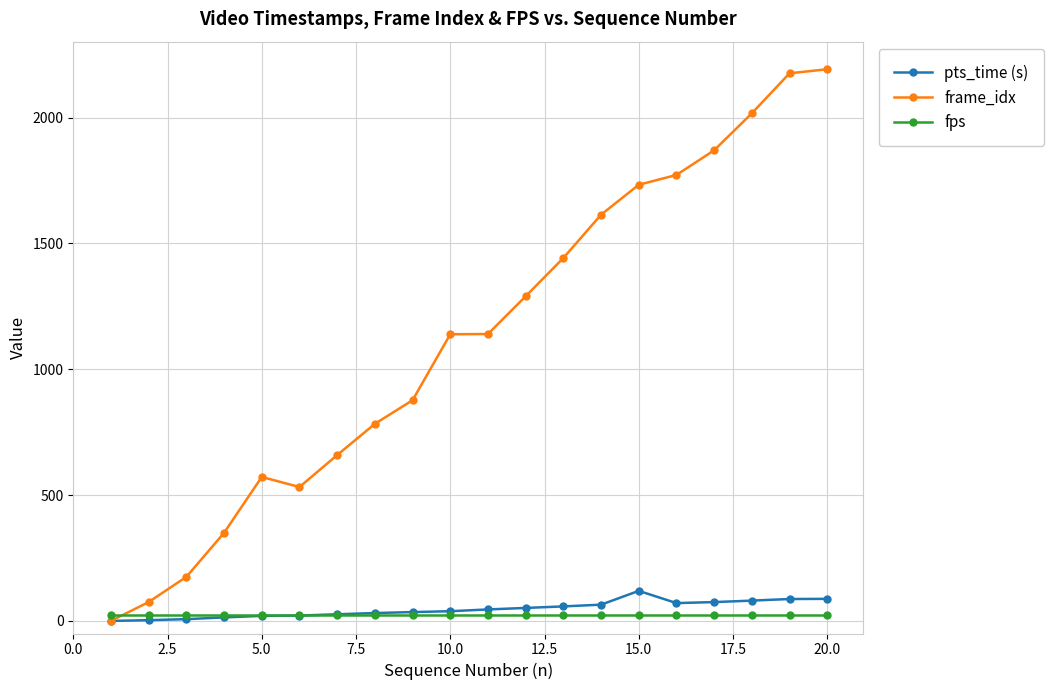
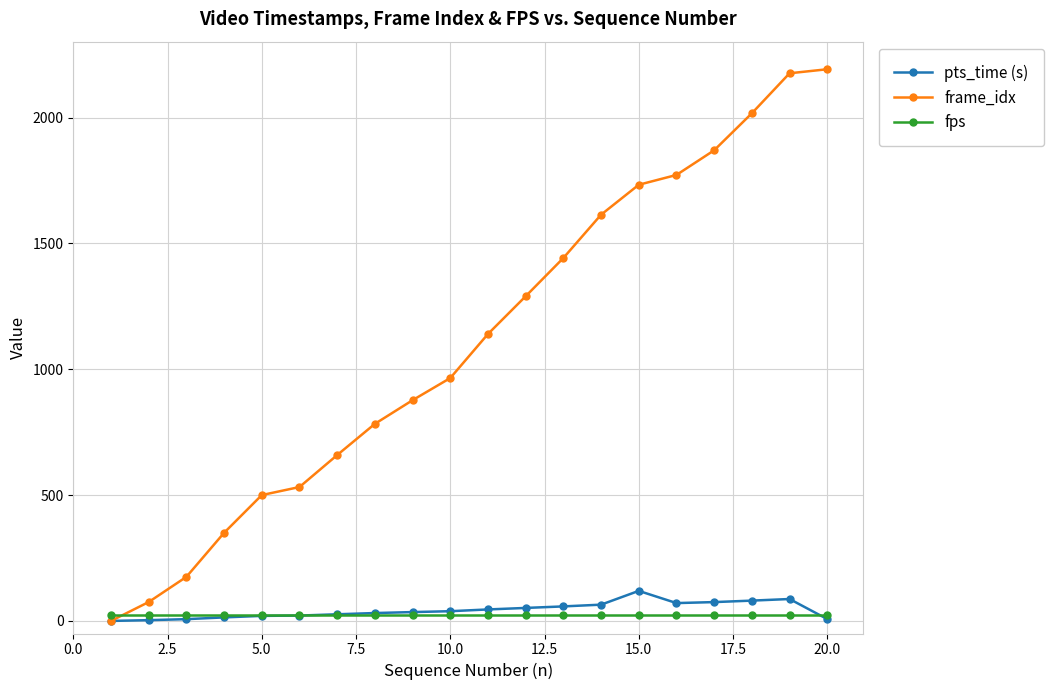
  {
    "pts_time (s)": {
      "10.0": 40,
      "15.0": 120,
-     "20.0": 90
+     "20.0": 10
    },
    "frame_idx": {
-     "5.0": 570,
-     "10.0": 1140,
+     "5.0": 500,
+     "10.0": 970,
      "15.0": 1730,
      "20.0": 2190
    },
    "fps": {
      "10.0": 30,
      "15.0": 30,
      "20.0": 30
    }
  }
